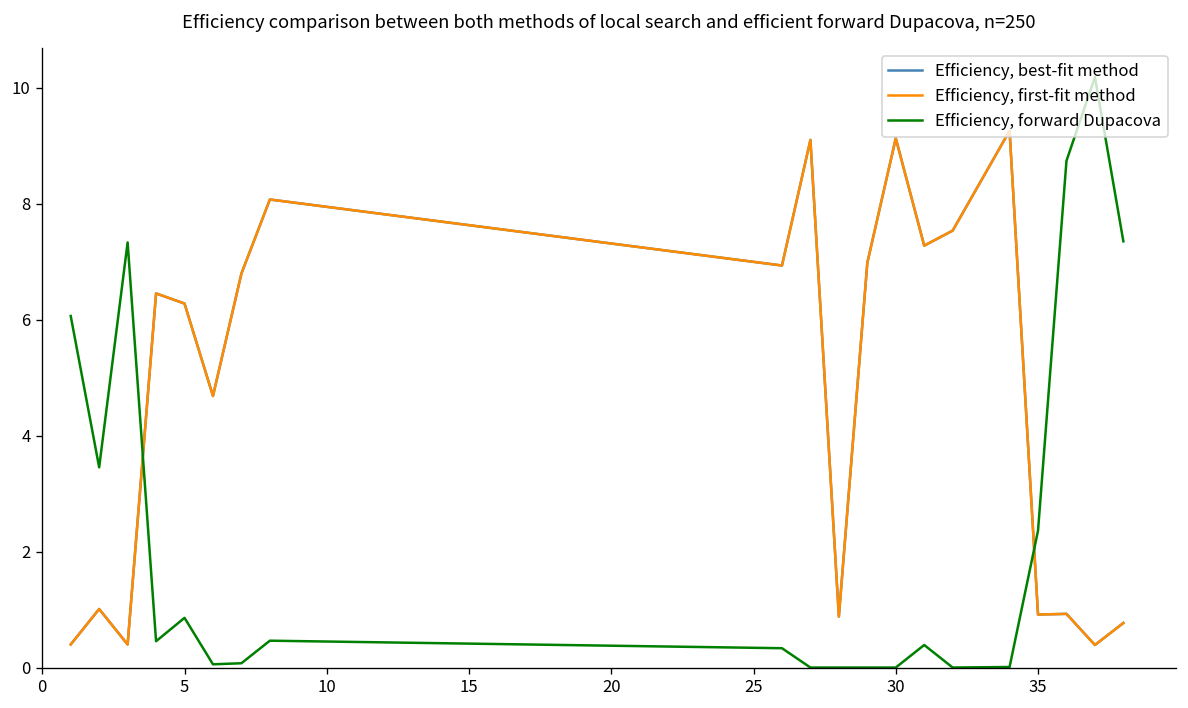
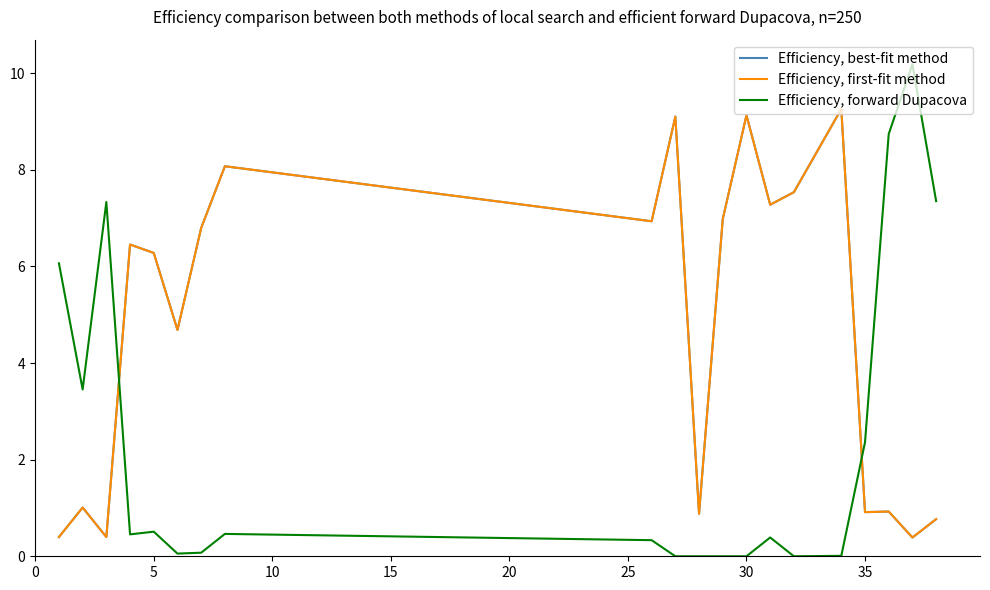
  {
    "Efficiency, first-fit method": {
      "5": 6.3,
      "30": 9.1,
      "35": 0.9
    },
    "Efficiency, forward Dupacova": {
-     "5": 0.9,
+     "5": 0.5,
      "30": 0.0,
      "35": 2.4
    }
  }
